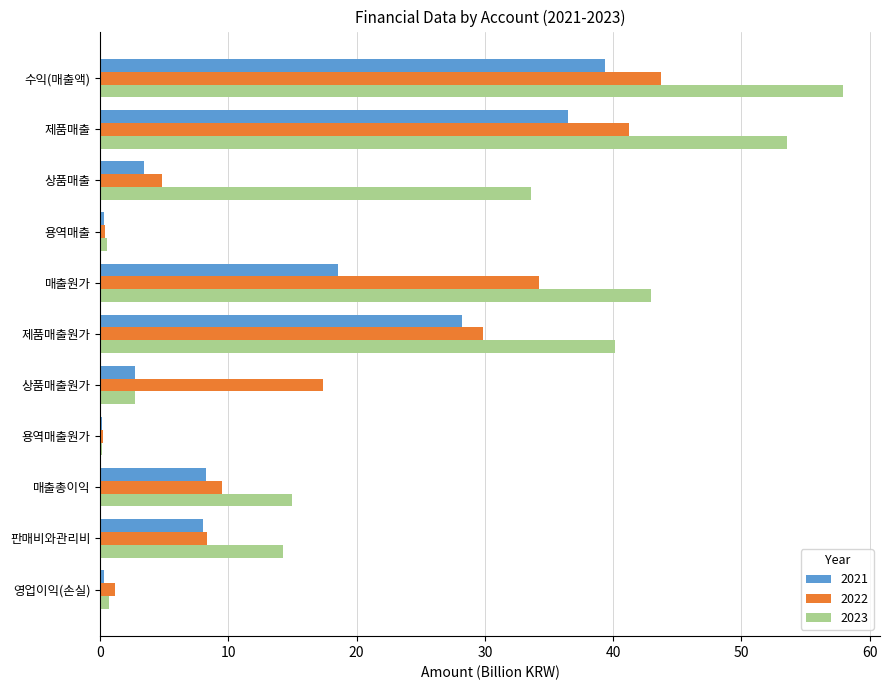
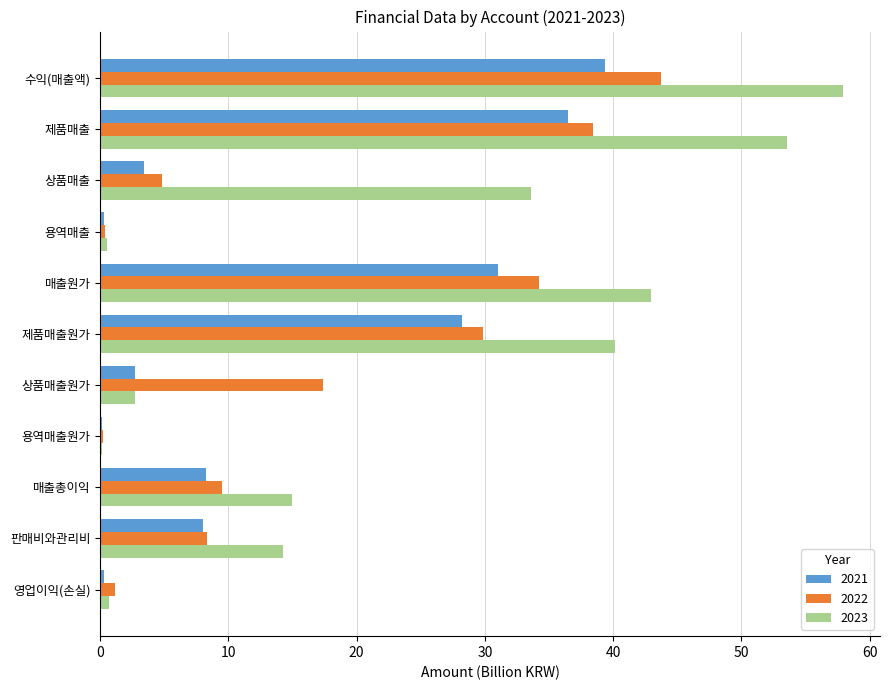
  {
    "2021": {
      "수익(매출액)": 39.3,
      "제품매출": 36.5,
      "상품매출": 3.4,
      "용역매출": 0.3,
-     "매출원가": 18.6,
+     "매출원가": 31.1,
      "제품매출원가": 28.2,
      "상품매출원가": 2.7,
      "매출총이익": 8.3,
      "판매비와관리비": 8.0,
      "영업이익(손실)": 0.3
    },
    "2022": {
      "수익(매출액)": 43.7,
-     "제품매출": 41.3,
+     "제품매출": 38.5,
      "상품매출": 4.8,
      "용역매출": 0.4,
      "매출원가": 34.2,
      "제품매출원가": 29.8,
      "상품매출원가": 17.4,
      "용역매출원가": 0.2,
      "매출총이익": 9.5,
      "판매비와관리비": 8.3,
      "영업이익(손실)": 1.2
    },
    "2023": {
      "수익(매출액)": 57.9,
      "제품매출": 53.6,
      "상품매출": 33.6,
      "용역매출": 0.5,
      "매출원가": 43.0,
      "제품매출원가": 40.1,
      "상품매출원가": 2.7,
      "매출총이익": 14.9,
      "판매비와관리비": 14.2,
      "영업이익(손실)": 0.7
    }
  }
